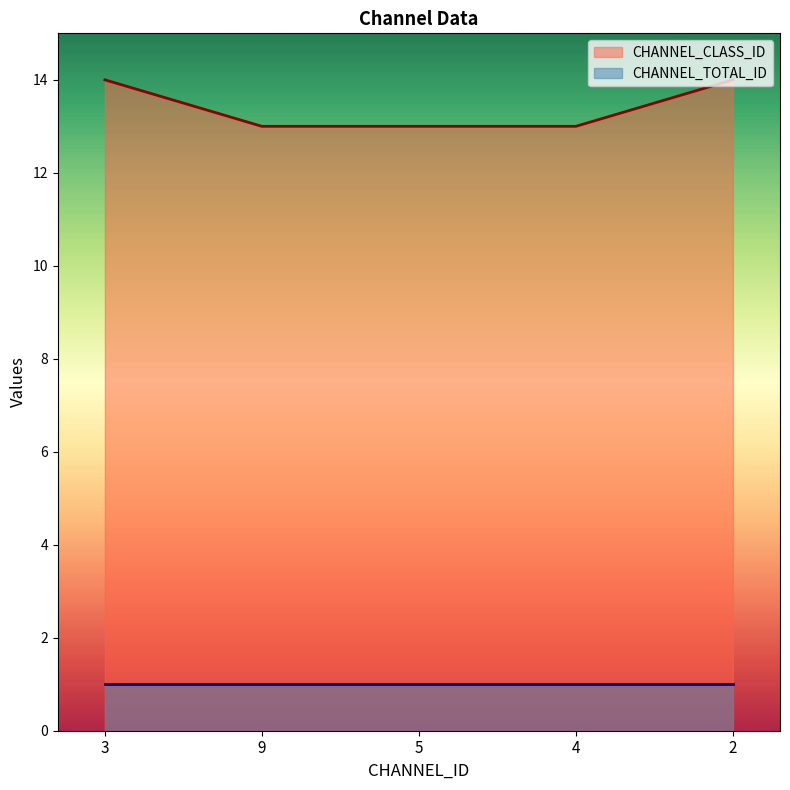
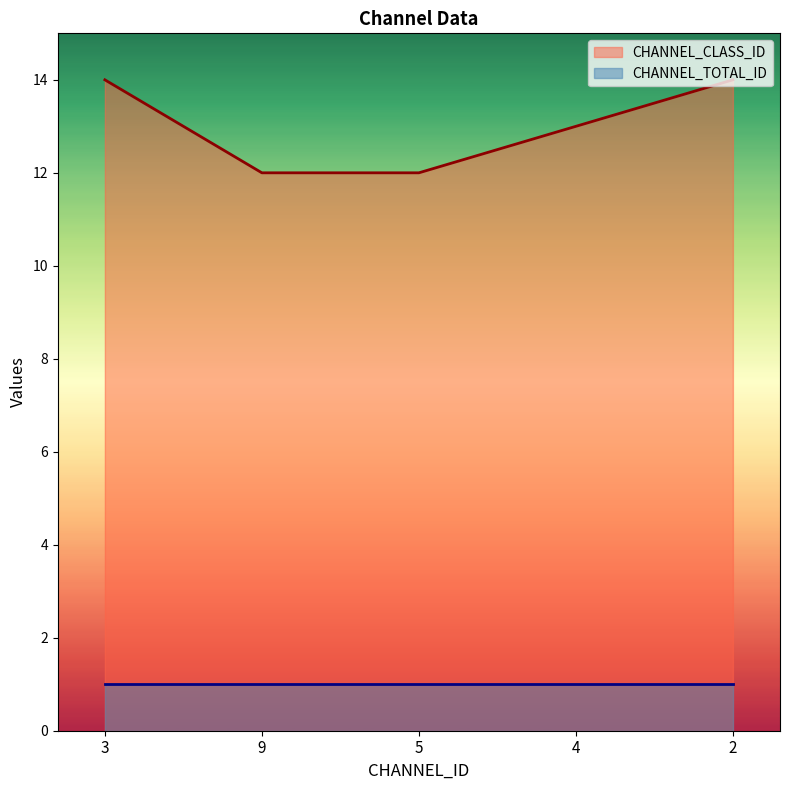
  {
    "CHANNEL_CLASS_ID": {
      "3": 14,
-     "9": 13,
-     "5": 13,
+     "9": 12,
+     "5": 12,
      "4": 13
    },
    "CHANNEL_TOTAL_ID": {
      "3": 1,
      "9": 1,
      "5": 1,
      "4": 1,
      "2": 1
    }
  }
